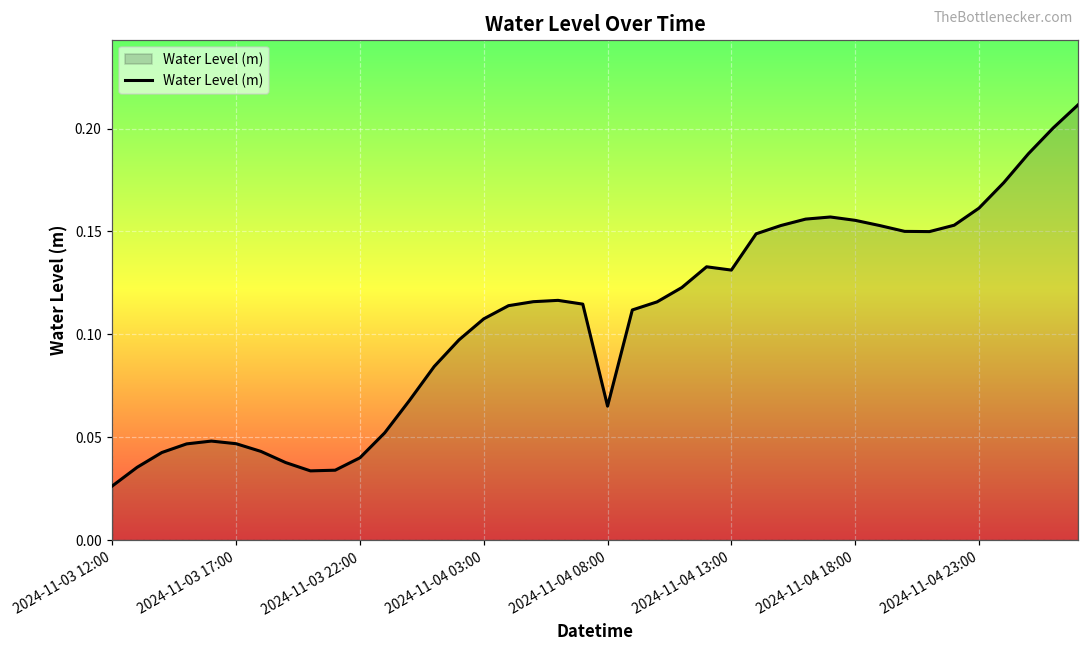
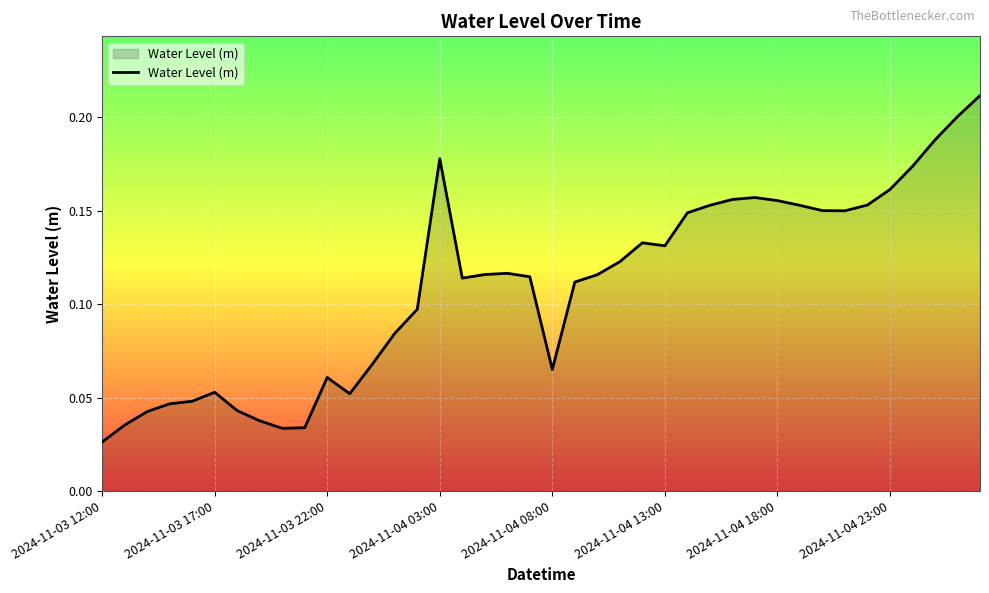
  {
    "2024-11-03 12:00": 0.026,
-   "2024-11-03 17:00": 0.047,
-   "2024-11-03 22:00": 0.040,
-   "2024-11-04 03:00": 0.108,
+   "2024-11-03 17:00": 0.053,
+   "2024-11-03 22:00": 0.061,
+   "2024-11-04 03:00": 0.178,
    "2024-11-04 08:00": 0.065,
    "2024-11-04 13:00": 0.131,
    "2024-11-04 18:00": 0.155,
    "2024-11-04 23:00": 0.161
  }
